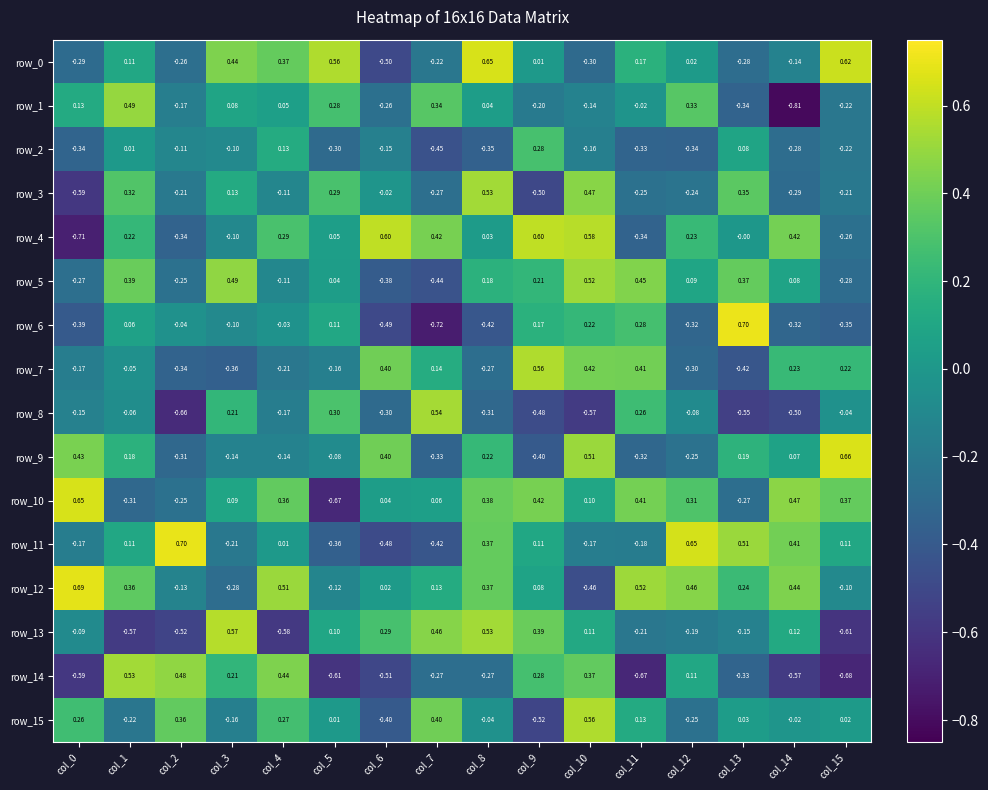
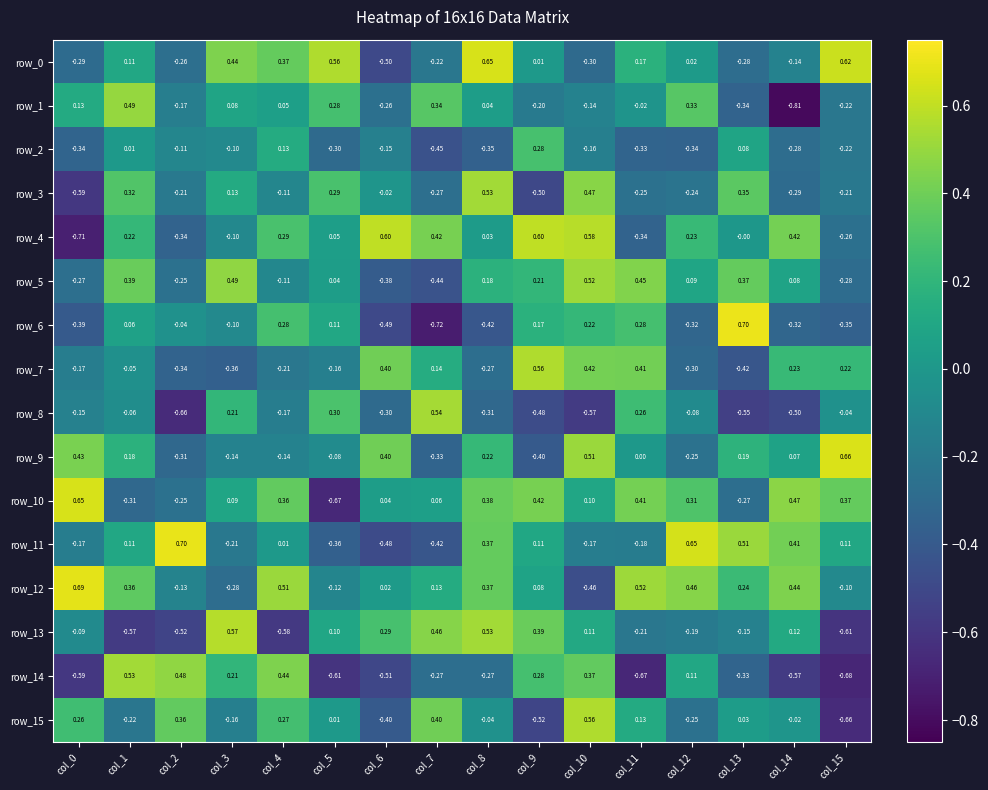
  {
    "row_6": {
      "col_0": -0.39,
      "col_1": 0.06,
      "col_2": -0.04,
      "col_3": -0.10,
-     "col_4": -0.03,
+     "col_4": 0.28,
      "col_5": 0.11,
      "col_6": -0.49,
      "col_7": -0.72,
      "col_8": -0.42,
      "col_9": 0.17,
      "col_10": 0.22,
      "col_11": 0.28,
      "col_12": -0.32,
      "col_13": 0.70,
      "col_14": -0.32,
      "col_15": -0.35
    },
    "row_9": {
      "col_0": 0.43,
      "col_1": 0.18,
      "col_2": -0.31,
      "col_3": -0.14,
      "col_4": -0.14,
      "col_5": -0.08,
      "col_6": 0.40,
      "col_7": -0.33,
      "col_8": 0.22,
      "col_9": -0.40,
      "col_10": 0.51,
-     "col_11": -0.32,
+     "col_11": 0.00,
      "col_12": -0.25,
      "col_13": 0.19,
      "col_14": 0.07,
      "col_15": 0.66
    },
    "row_15": {
      "col_0": 0.26,
      "col_1": -0.22,
      "col_2": 0.36,
      "col_3": -0.16,
      "col_4": 0.27,
      "col_5": 0.01,
      "col_6": -0.40,
      "col_7": 0.40,
      "col_8": -0.04,
      "col_9": -0.52,
      "col_10": 0.56,
      "col_11": 0.13,
      "col_12": -0.25,
      "col_13": 0.03,
      "col_14": -0.02,
-     "col_15": 0.02
+     "col_15": -0.66
    }
  }
